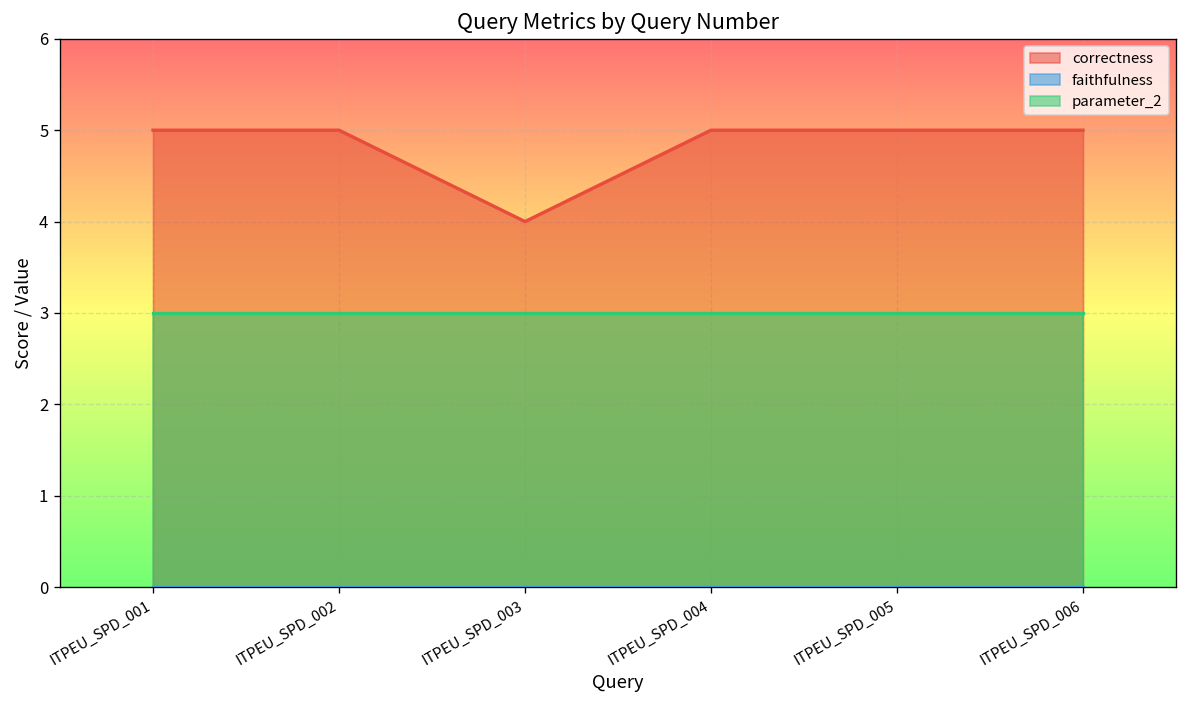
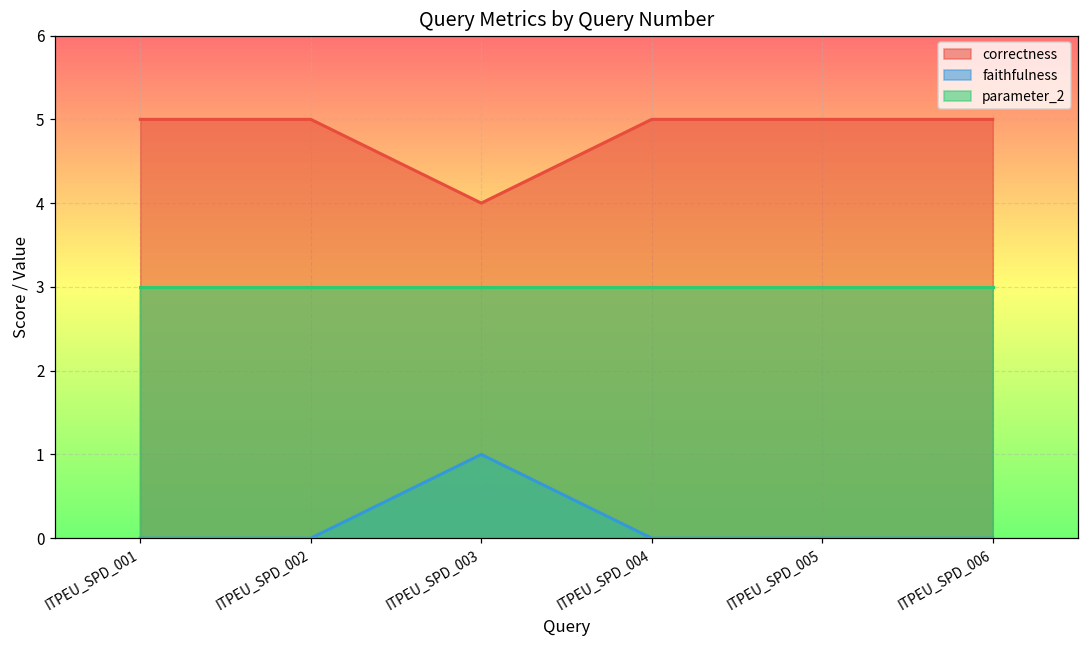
  {
    "correctness": {
      "ITPEU_SPD_001": 5,
      "ITPEU_SPD_002": 5,
      "ITPEU_SPD_003": 4,
      "ITPEU_SPD_004": 5,
      "ITPEU_SPD_005": 5,
      "ITPEU_SPD_006": 5
    },
    "faithfulness": {
      "ITPEU_SPD_001": 0,
      "ITPEU_SPD_002": 0,
-     "ITPEU_SPD_003": 0,
+     "ITPEU_SPD_003": 1,
      "ITPEU_SPD_004": 0,
      "ITPEU_SPD_005": 0,
      "ITPEU_SPD_006": 0
    },
    "parameter_2": {
      "ITPEU_SPD_001": 3,
      "ITPEU_SPD_002": 3,
      "ITPEU_SPD_003": 3,
      "ITPEU_SPD_004": 3,
      "ITPEU_SPD_005": 3,
      "ITPEU_SPD_006": 3
    }
  }
